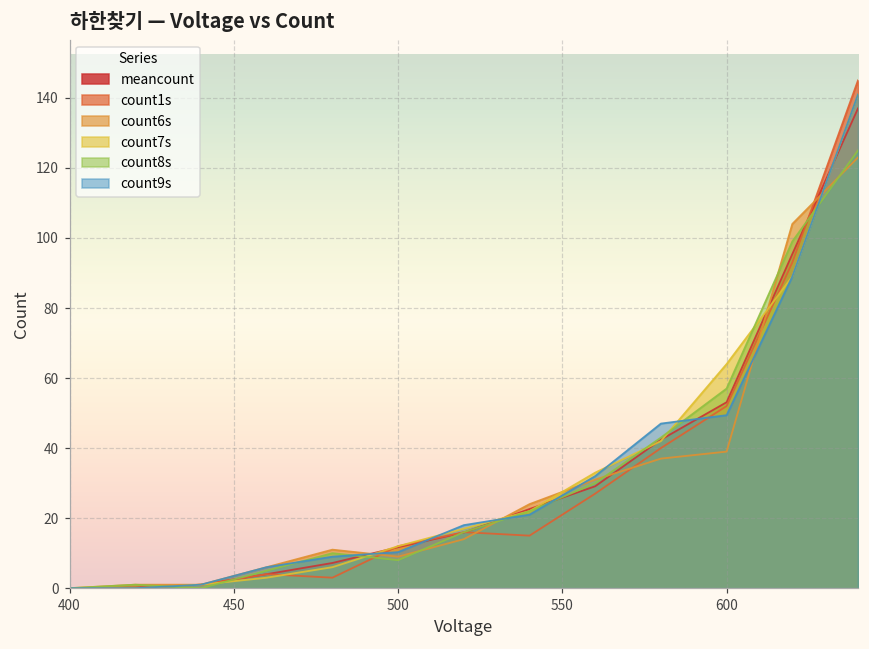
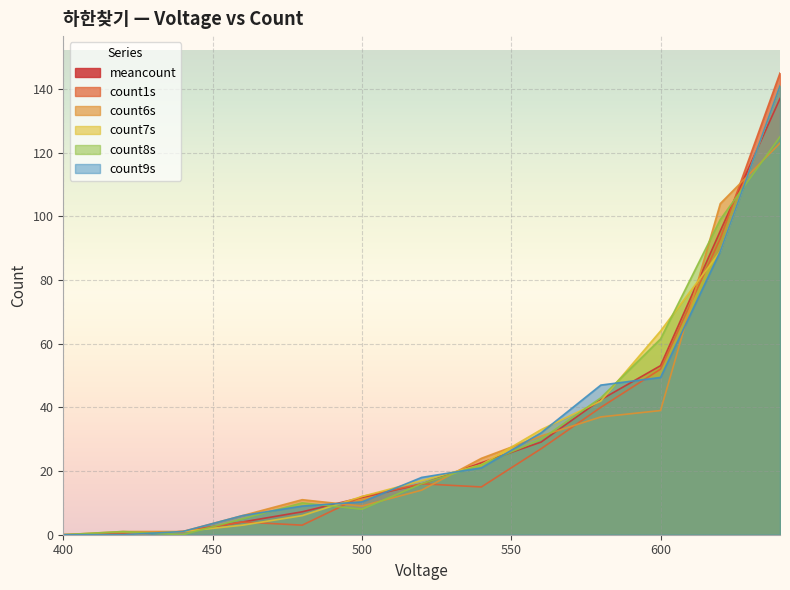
  {
    "count8s": {
      "500": 8,
-     "600": 57
+     "600": 62
    },
    "count9s": {
      "500": 10,
      "600": 49
    }
  }
